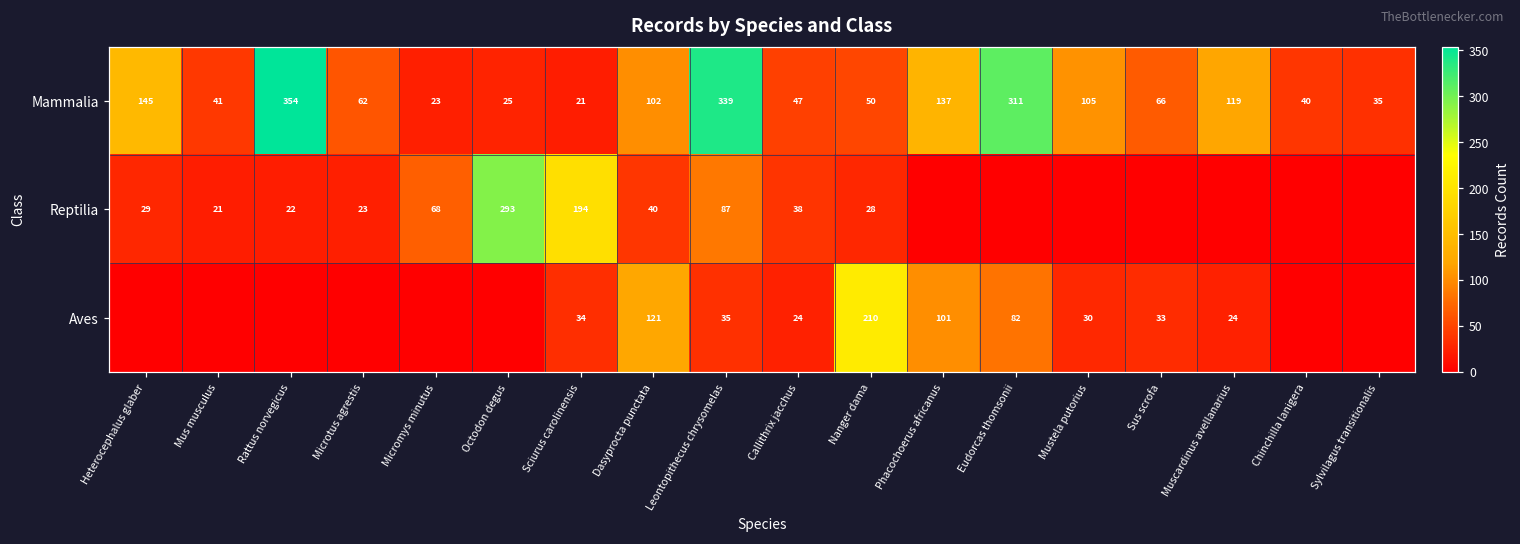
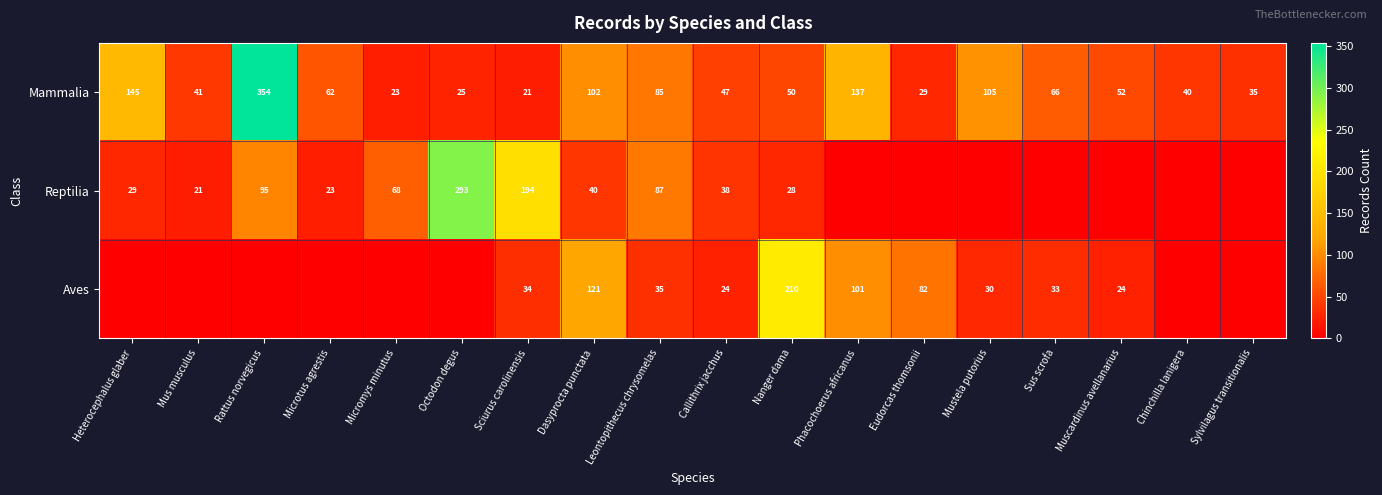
  {
    "Mammalia": {
      "Heterocephalus glaber": 145,
      "Mus musculus": 41,
      "Rattus norvegicus": 354,
      "Microtus agrestis": 62,
      "Micromys minutus": 23,
      "Octodon degus": 25,
      "Sciurus carolinensis": 21,
      "Dasyprocta punctata": 102,
-     "Leontopithecus chrysomelas": 339,
+     "Leontopithecus chrysomelas": 85,
      "Callithrix jacchus": 47,
      "Nanger dama": 50,
      "Phacochoerus africanus": 137,
-     "Eudorcas thomsonii": 311,
+     "Eudorcas thomsonii": 29,
      "Mustela putorius": 105,
      "Sus scrofa": 66,
-     "Muscardinus avellanarius": 119,
+     "Muscardinus avellanarius": 52,
      "Chinchilla lanigera": 40,
      "Sylvilagus transitionalis": 35
    },
    "Reptilia": {
      "Heterocephalus glaber": 29,
      "Mus musculus": 21,
-     "Rattus norvegicus": 22,
+     "Rattus norvegicus": 95,
      "Microtus agrestis": 23,
      "Micromys minutus": 68,
      "Octodon degus": 293,
      "Sciurus carolinensis": 194,
      "Dasyprocta punctata": 40,
      "Leontopithecus chrysomelas": 87,
      "Callithrix jacchus": 38,
      "Nanger dama": 28
    },
    "Aves": {
      "Sciurus carolinensis": 34,
      "Dasyprocta punctata": 121,
      "Leontopithecus chrysomelas": 35,
      "Callithrix jacchus": 24,
      "Nanger dama": 210,
      "Phacochoerus africanus": 101,
      "Eudorcas thomsonii": 82,
      "Mustela putorius": 30,
      "Sus scrofa": 33,
      "Muscardinus avellanarius": 24
    }
  }
